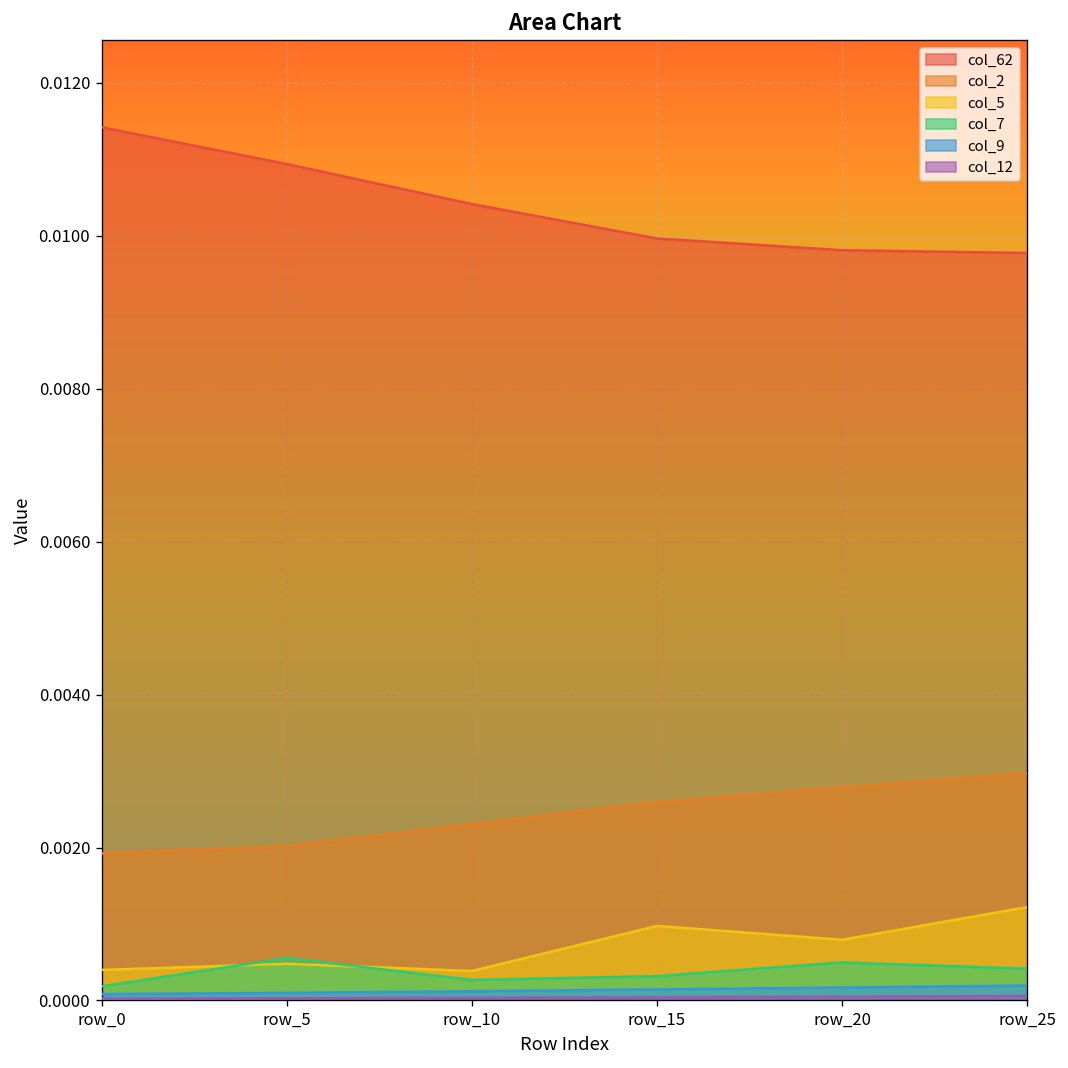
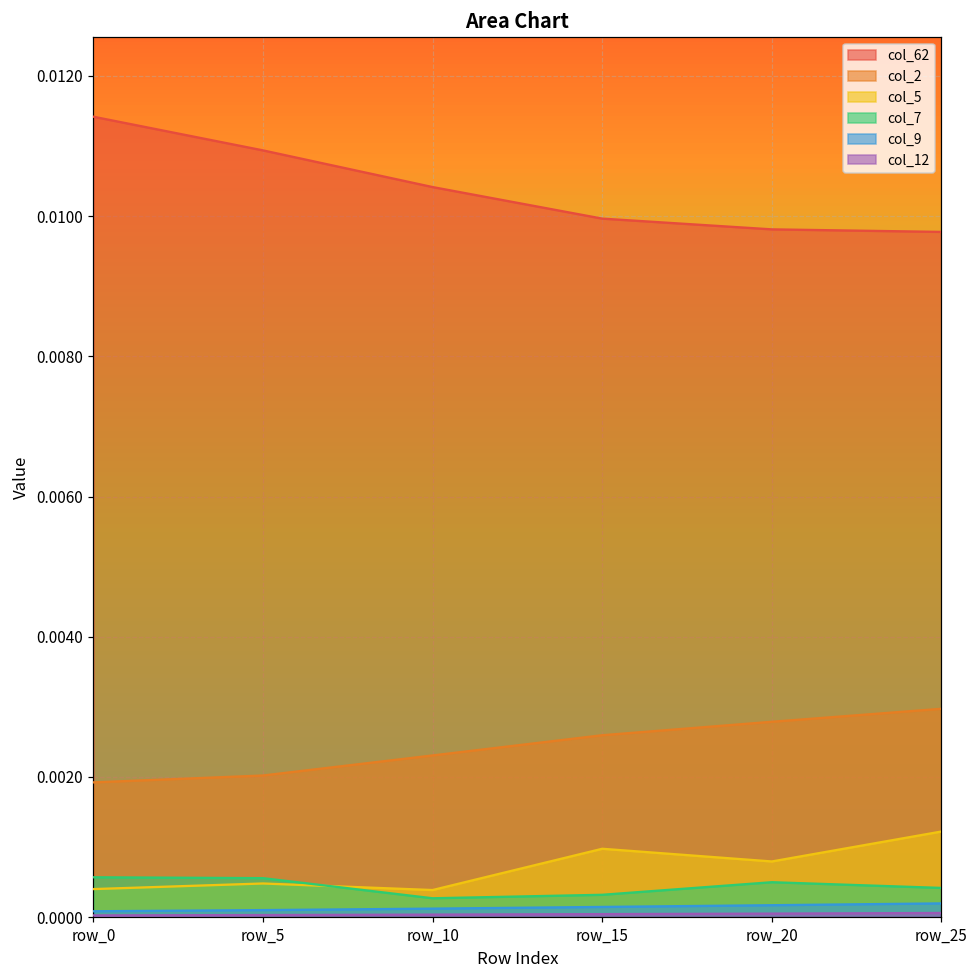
  {
    "col_5": {
      "row_0": 0.0004,
      "row_5": 0.0005,
      "row_10": 0.0004,
      "row_15": 0.0010,
      "row_20": 0.0008,
      "row_25": 0.0012
    },
    "col_7": {
-     "row_0": 0.0002,
+     "row_0": 0.0006,
      "row_5": 0.0006,
      "row_10": 0.0003,
      "row_15": 0.0003,
      "row_20": 0.0005,
      "row_25": 0.0004
    },
    "col_9": {
      "row_0": 0.0001,
      "row_5": 0.0001,
      "row_10": 0.0001,
      "row_15": 0.0001,
      "row_20": 0.0002,
      "row_25": 0.0002
    },
    "col_12": {
      "row_0": 0.0000,
      "row_5": 0.0000,
      "row_10": 0.0000,
      "row_15": 0.0000,
      "row_20": 0.0000,
      "row_25": 0.0001
    }
  }
